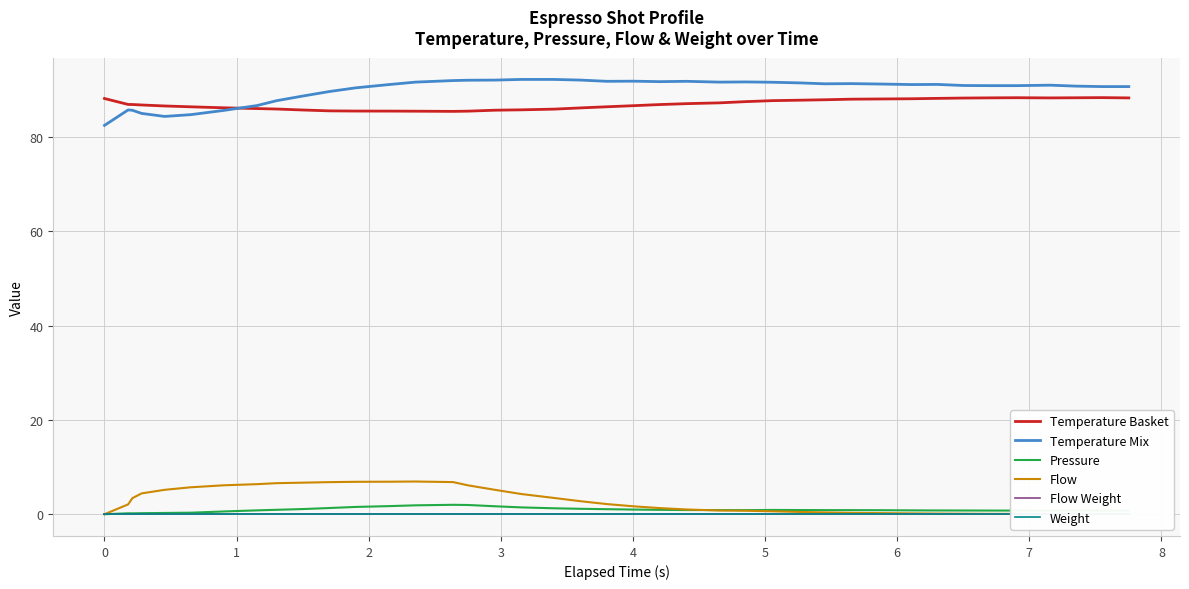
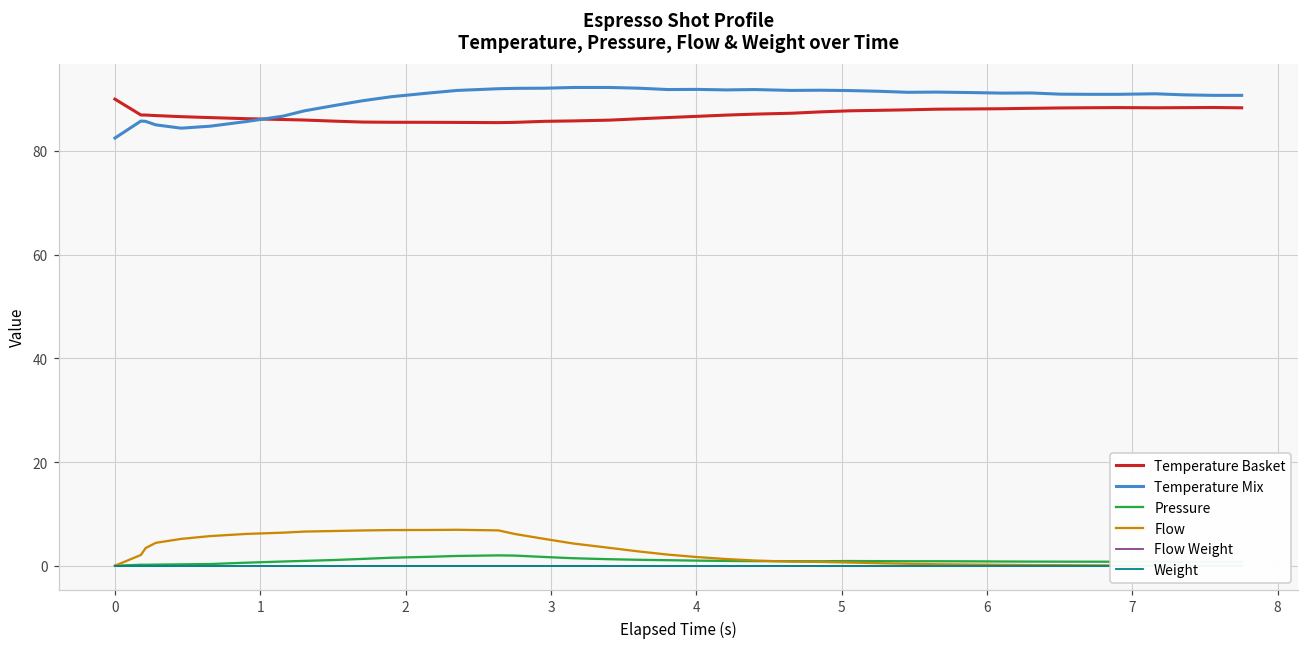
  {
    "Temperature Basket": {
-     "0": 88
+     "0": 90
    },
    "Temperature Mix": {
      "0": 83
    }
  }
